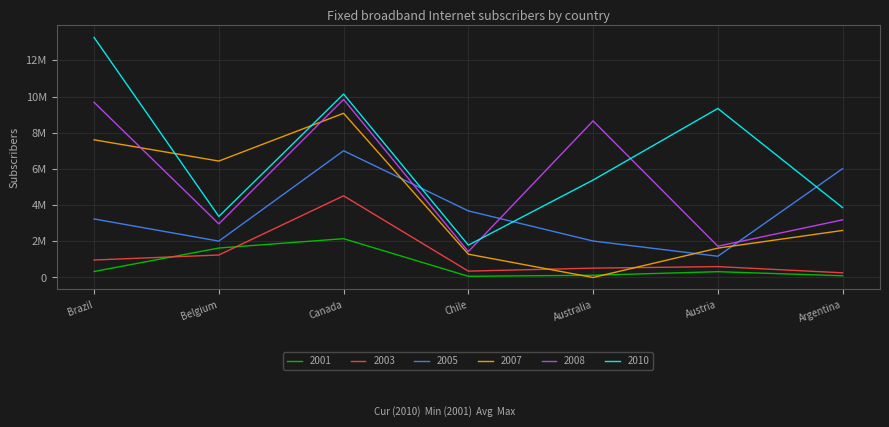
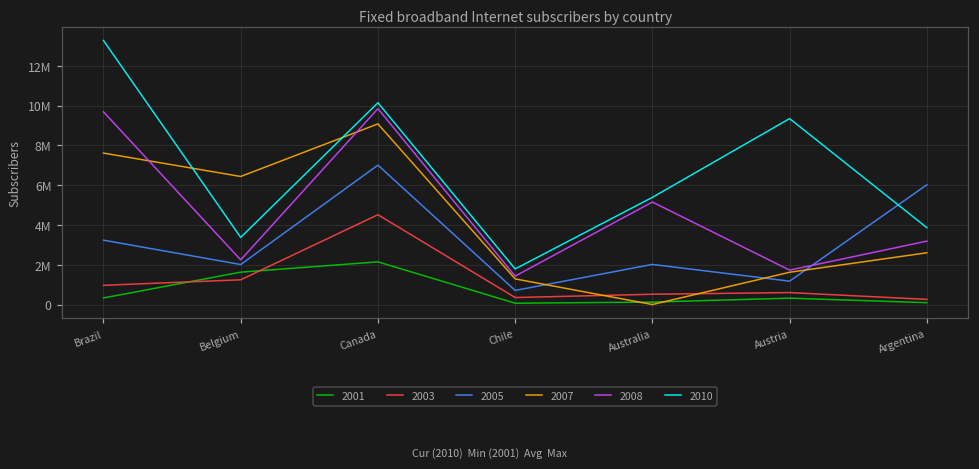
  {
    "2001": {
      "Brazil": 300000,
      "Belgium": 1600000,
      "Canada": 2100000,
      "Chile": 100000,
      "Austria": 300000,
      "Argentina": 100000
    },
    "2003": {
      "Brazil": 1000000,
      "Belgium": 1200000,
      "Canada": 4500000,
      "Chile": 400000,
      "Australia": 500000,
      "Austria": 600000,
      "Argentina": 300000
    },
    "2005": {
      "Brazil": 3200000,
      "Belgium": 2000000,
      "Canada": 7000000,
-     "Chile": 3700000,
+     "Chile": 700000,
      "Australia": 2000000,
      "Austria": 1200000,
      "Argentina": 6000000
    },
    "2007": {
      "Brazil": 7600000,
      "Belgium": 6400000,
      "Canada": 9100000,
      "Argentina": 2600000
    },
    "2008": {
      "Brazil": 9700000,
-     "Belgium": 3000000,
+     "Belgium": 2200000,
      "Canada": 9800000,
-     "Australia": 8700000,
+     "Australia": 5200000,
      "Argentina": 3200000
    },
    "2010": {
      "Brazil": 13300000,
      "Belgium": 3400000,
      "Canada": 10100000,
      "Chile": 1800000,
      "Australia": 5400000,
      "Austria": 9300000,
      "Argentina": 3900000
    }
  }
